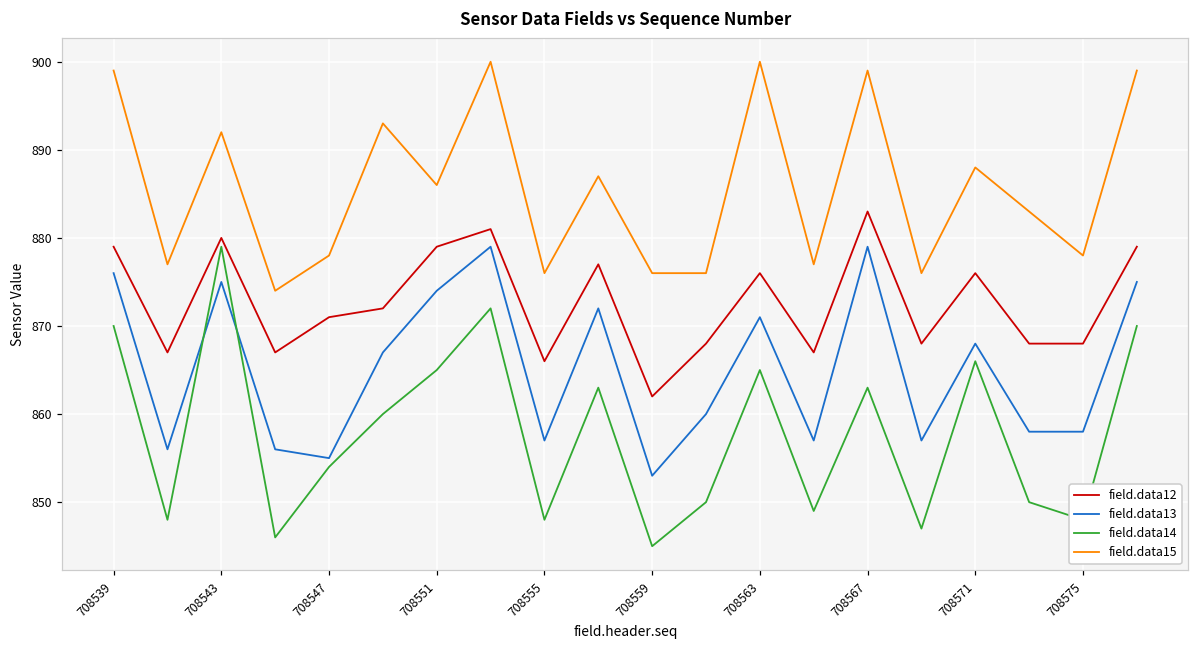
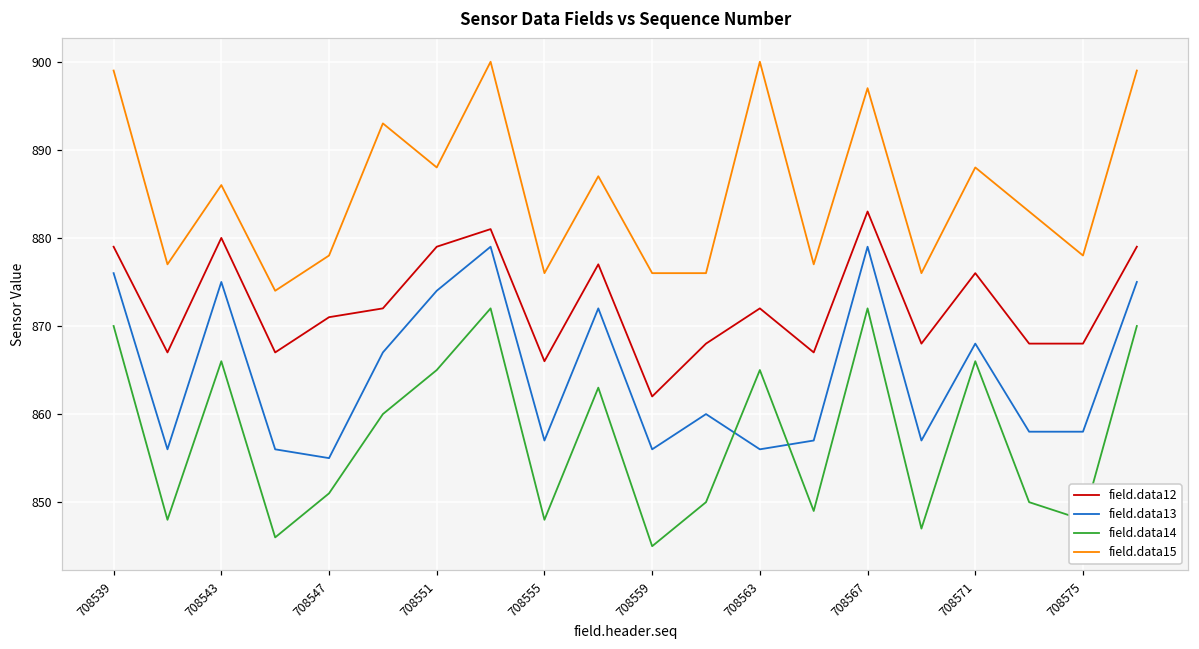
  {
    "field.data12": {
      "708539": 879,
      "708543": 880,
      "708547": 871,
      "708551": 879,
      "708555": 866,
      "708559": 862,
-     "708563": 876,
+     "708563": 872,
      "708567": 883,
      "708571": 876,
      "708575": 868
    },
    "field.data13": {
      "708539": 876,
      "708543": 875,
      "708547": 855,
      "708551": 874,
      "708555": 857,
-     "708559": 853,
-     "708563": 871,
+     "708559": 856,
+     "708563": 856,
      "708567": 879,
      "708571": 868,
      "708575": 858
    },
    "field.data14": {
      "708539": 870,
-     "708543": 879,
-     "708547": 854,
+     "708543": 866,
+     "708547": 851,
      "708551": 865,
      "708555": 848,
      "708559": 845,
      "708563": 865,
-     "708567": 863,
+     "708567": 872,
      "708571": 866
    },
    "field.data15": {
      "708539": 899,
-     "708543": 892,
+     "708543": 886,
      "708547": 878,
-     "708551": 886,
+     "708551": 888,
      "708555": 876,
      "708559": 876,
      "708563": 900,
-     "708567": 899,
+     "708567": 897,
      "708571": 888,
      "708575": 878
    }
  }
